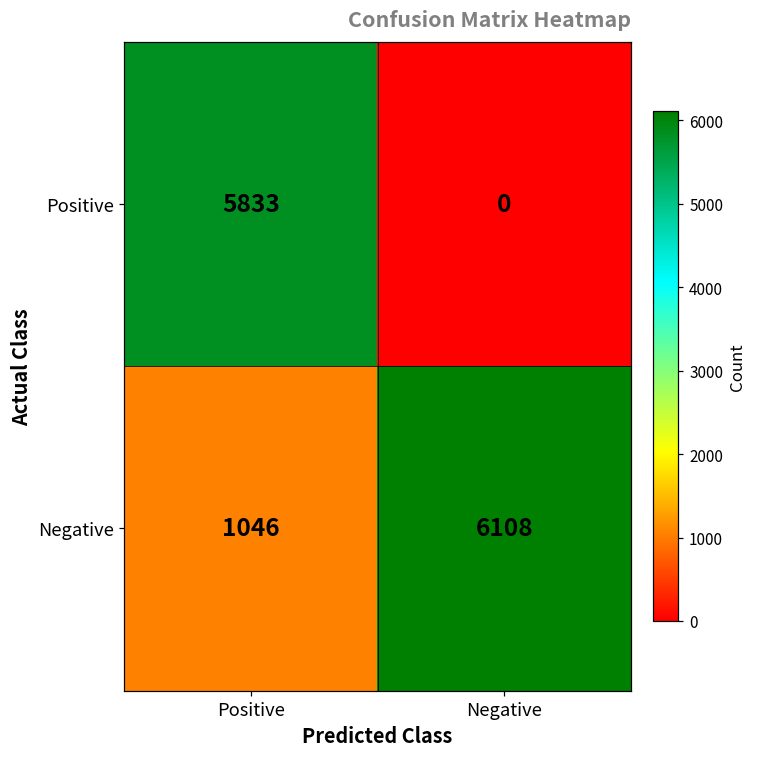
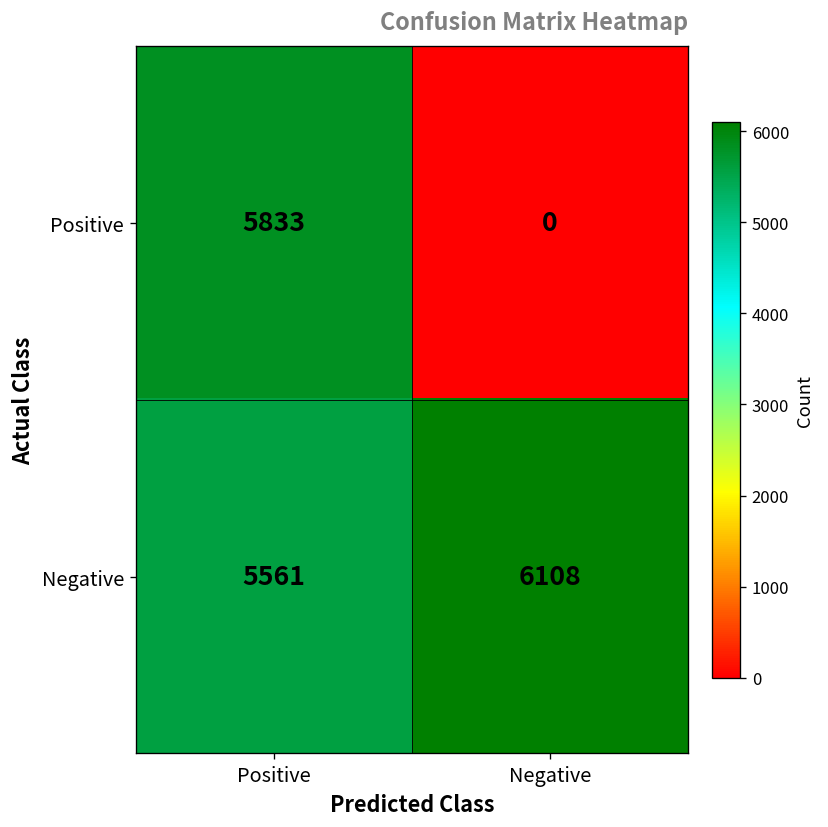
  {
    "Positive": {
      "Positive": 5833,
      "Negative": 0
    },
    "Negative": {
-     "Positive": 1046,
+     "Positive": 5561,
      "Negative": 6108
    }
  }
